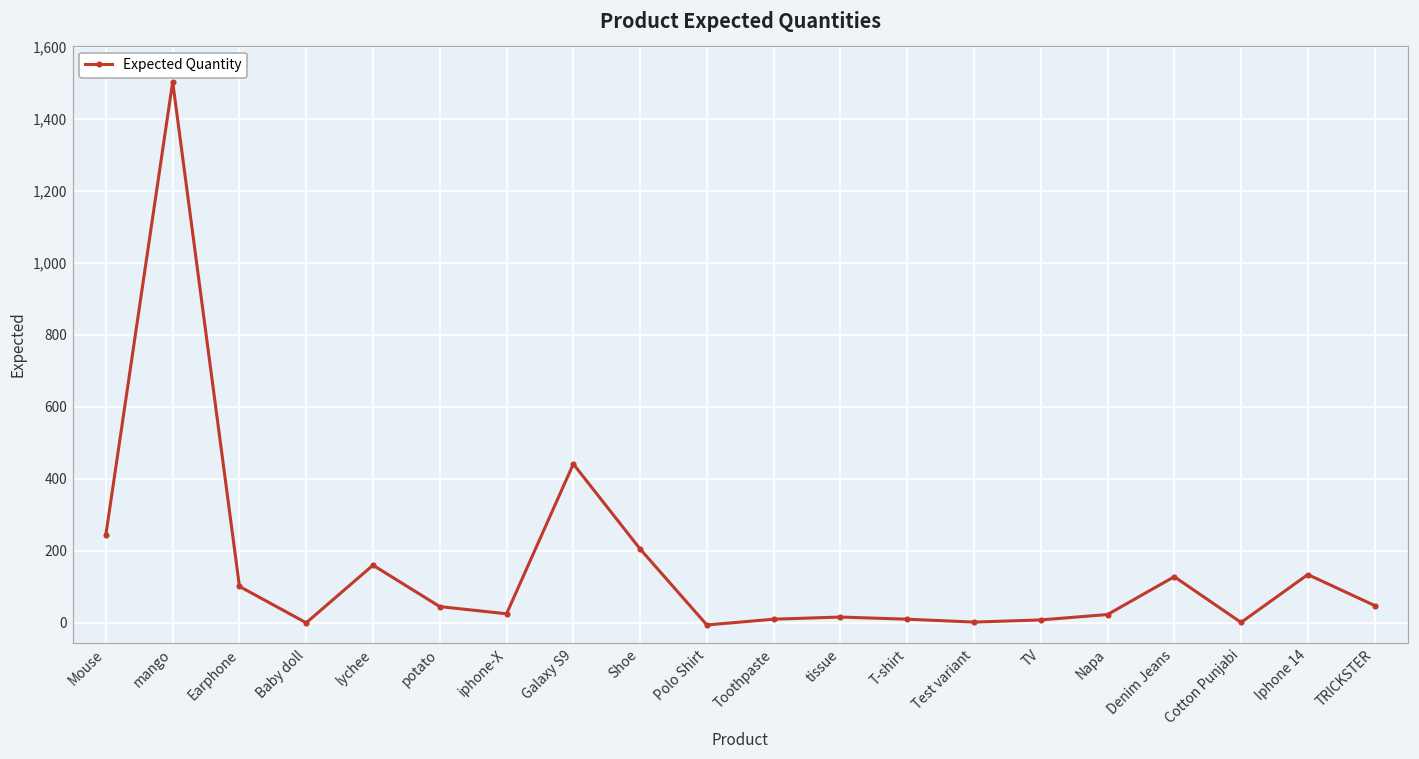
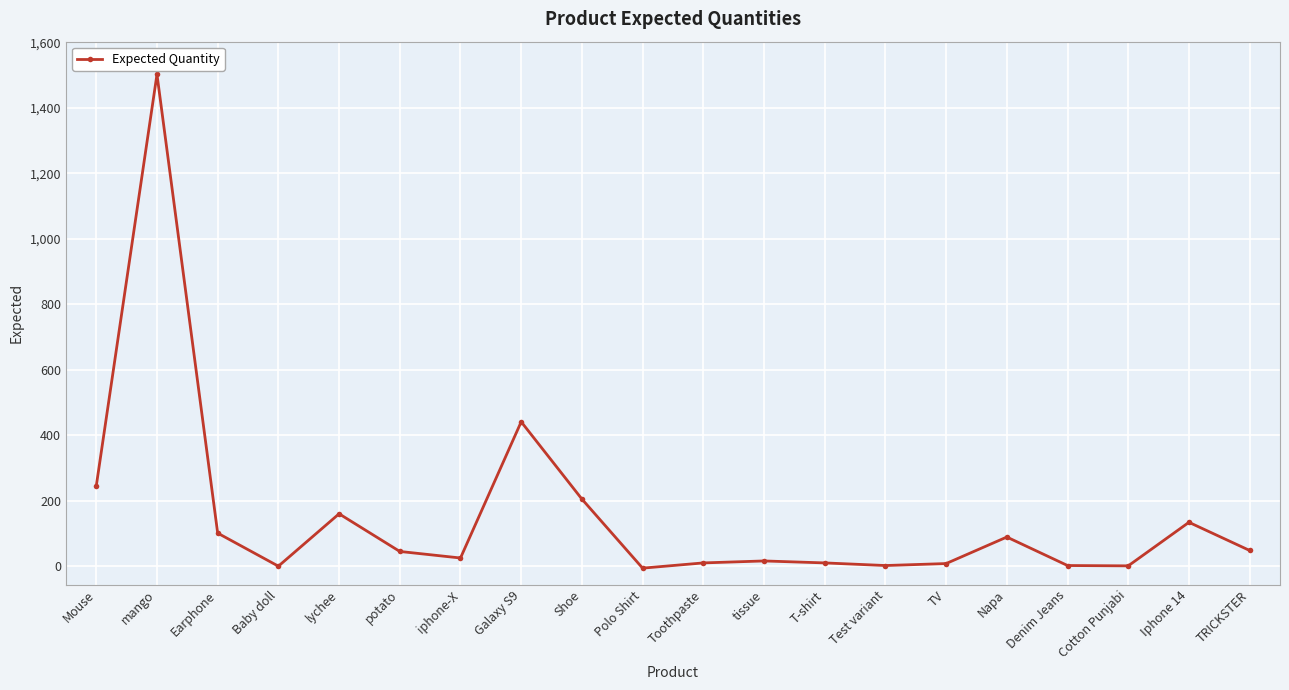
  {
    "Mouse": "250",
    "mango": "1,500",
    "Earphone": "100",
    "Baby doll": "0",
    "lychee": "160",
    "potato": "50",
    "iphone-X": "30",
    "Galaxy S9": "440",
    "Shoe": "210",
    "Polo Shirt": "-10",
    "Toothpaste": "10",
    "tissue": "20",
    "T-shirt": "10",
    "Test variant": "0",
    "TV": "10",
-   "Napa": "20",
-   "Denim Jeans": "130",
+   "Napa": "90",
+   "Denim Jeans": "0",
    "Cotton Punjabi": "0",
    "Iphone 14": "130",
    "TRICKSTER": "50"
  }
